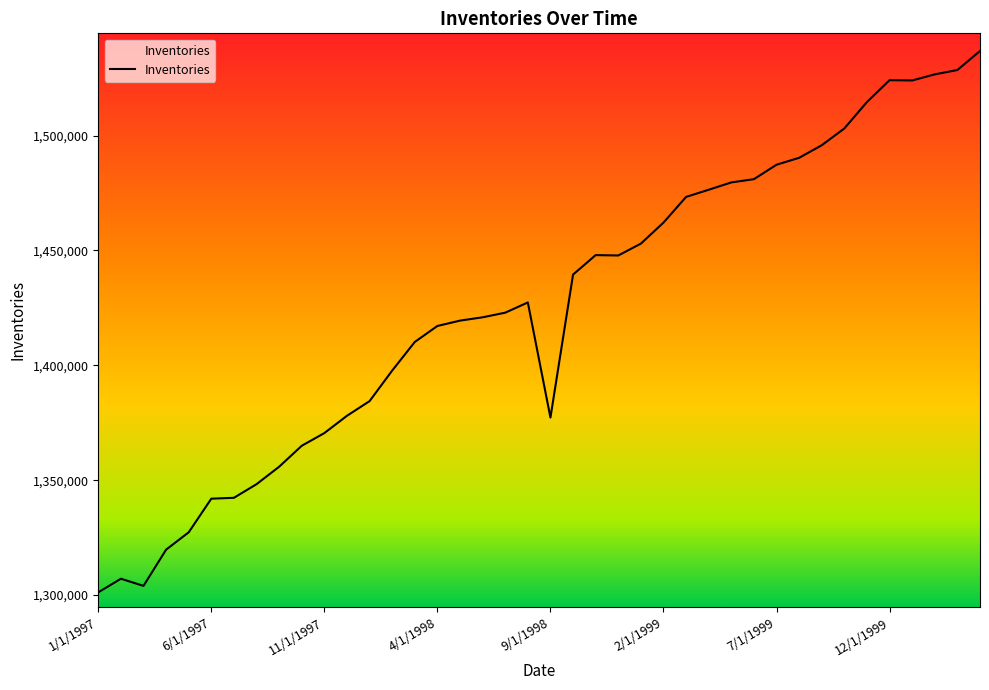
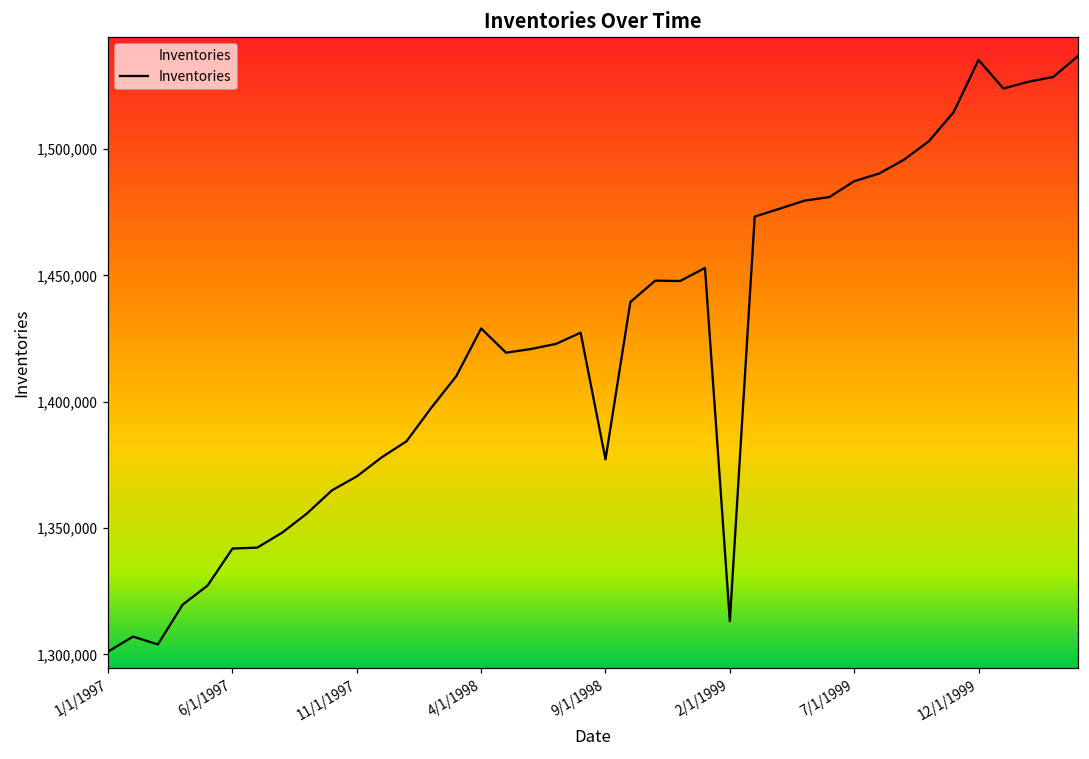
  {
    "1/1/1997": "1,301,000",
    "6/1/1997": "1,342,000",
    "11/1/1997": "1,370,000",
-   "4/1/1998": "1,417,000",
+   "4/1/1998": "1,429,000",
    "9/1/1998": "1,377,000",
-   "2/1/1999": "1,462,000",
+   "2/1/1999": "1,313,000",
    "7/1/1999": "1,487,000",
-   "12/1/1999": "1,524,000"
+   "12/1/1999": "1,535,000"
  }
